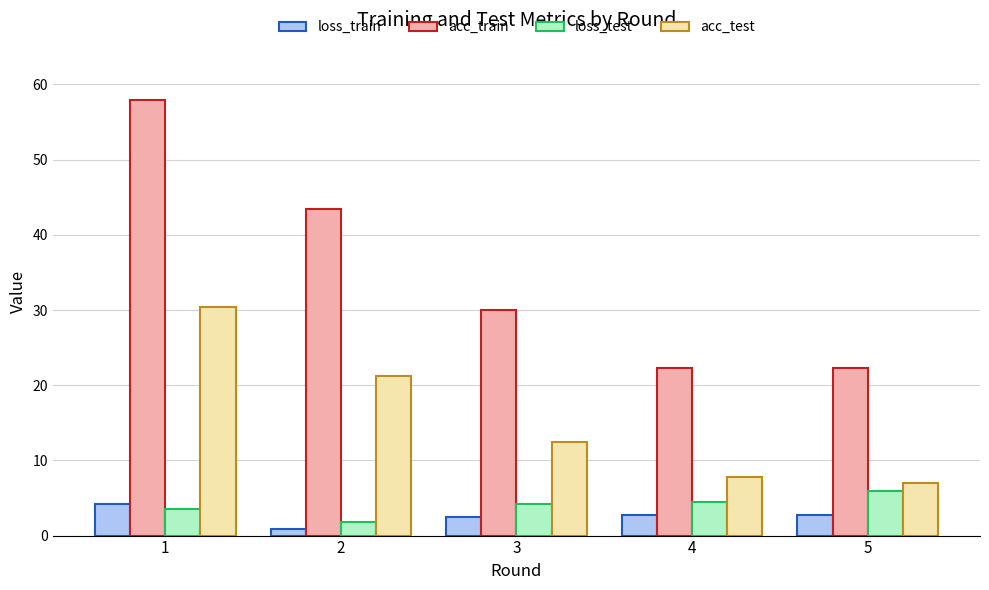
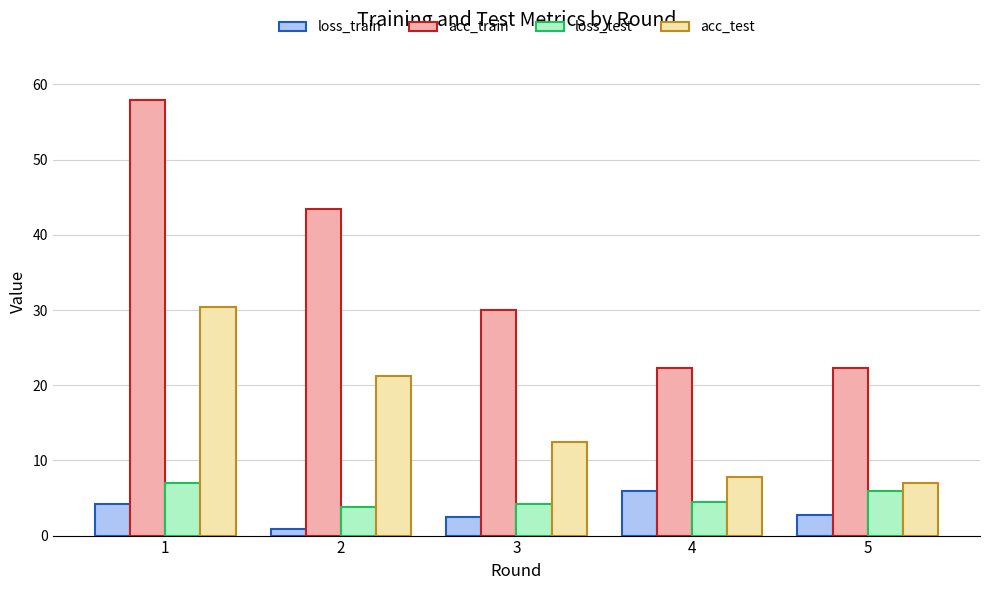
  {
    "loss_train": {
      "1": 4,
      "2": 1,
      "3": 2,
-     "4": 3,
+     "4": 6,
      "5": 3
    },
    "loss_test": {
-     "1": 4,
-     "2": 2,
+     "1": 7,
+     "2": 4,
      "3": 4,
      "4": 4,
      "5": 6
    }
  }
